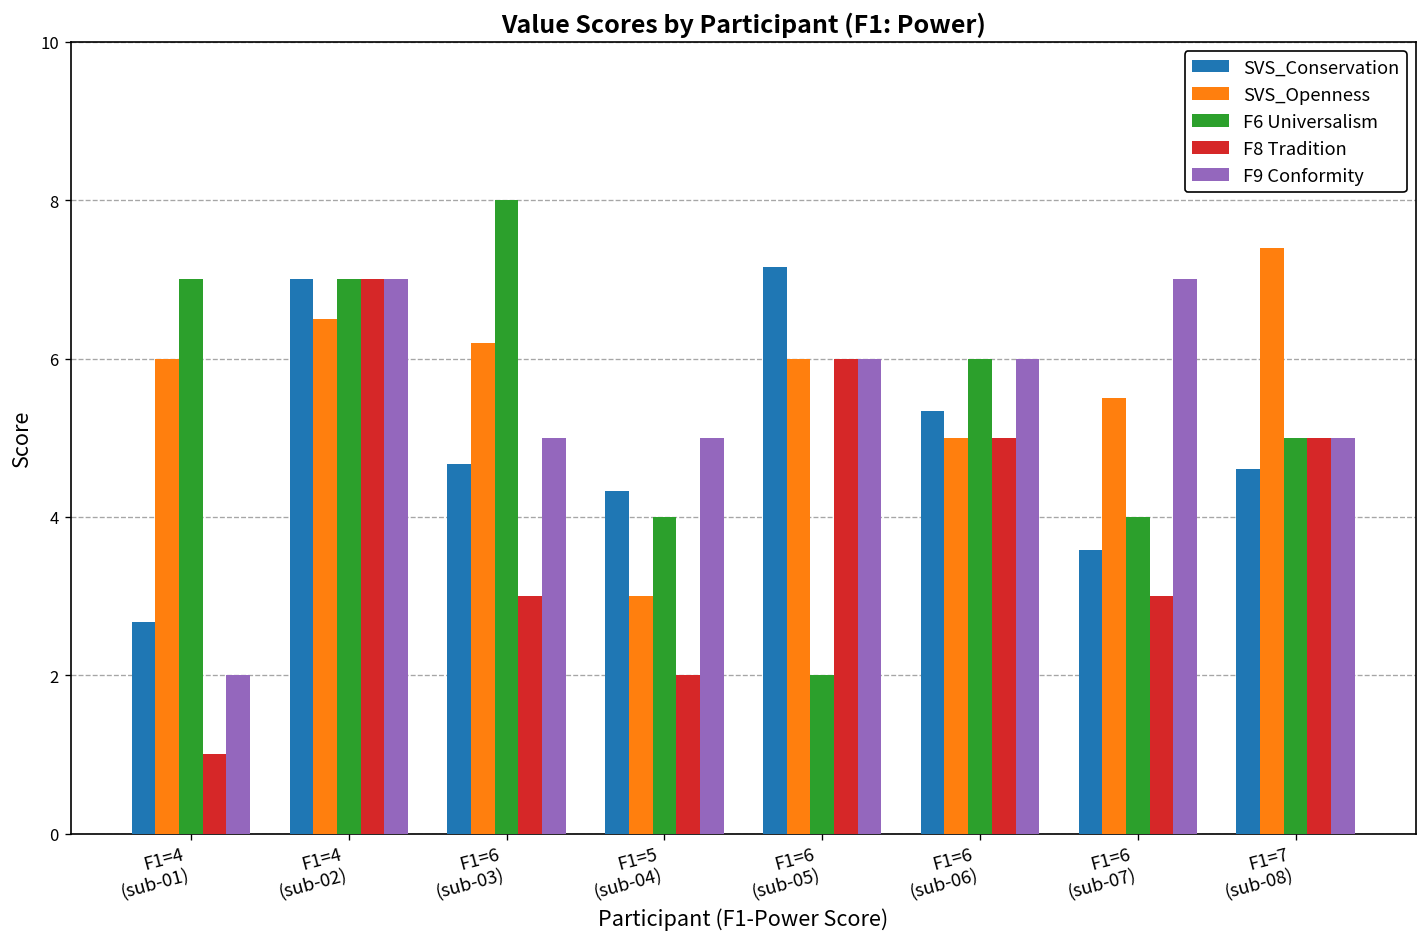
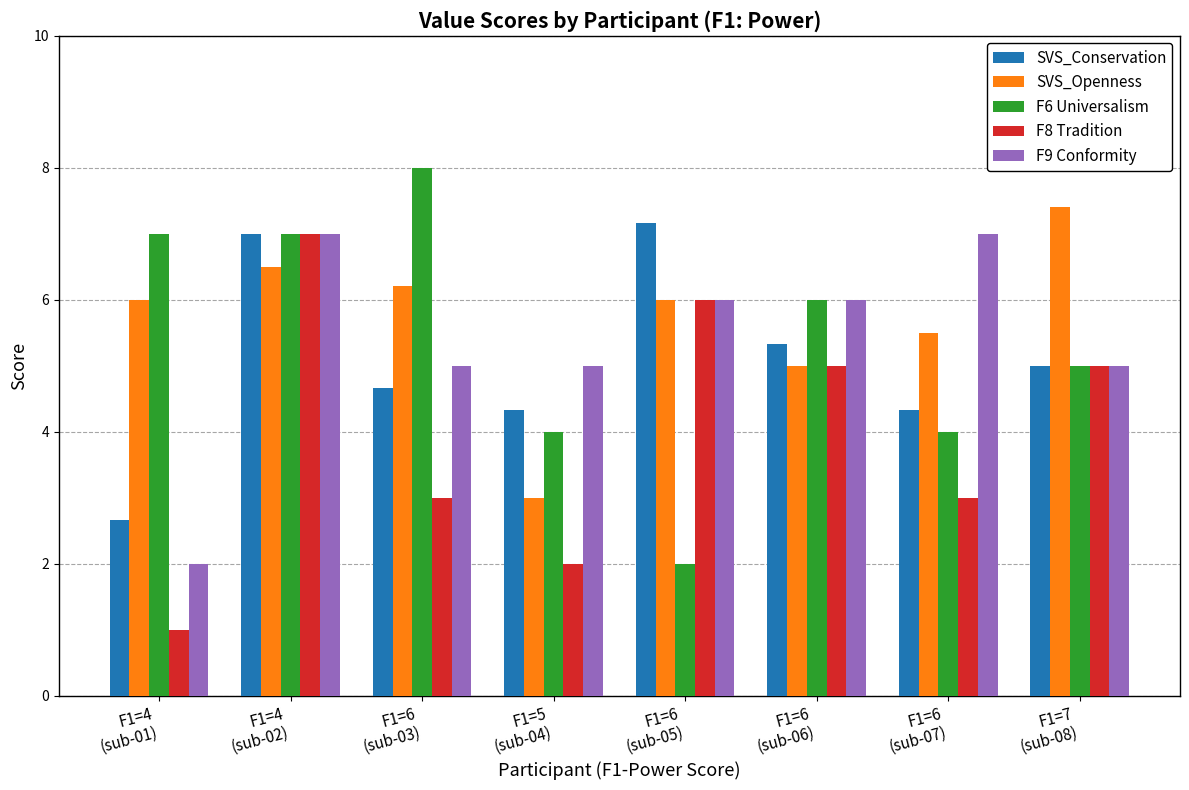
  {
    "SVS_Conservation": {
      "F1=4 (sub-01)": 2.7,
      "F1=4 (sub-02)": 7.0,
      "F1=6 (sub-03)": 4.7,
      "F1=5 (sub-04)": 4.3,
      "F1=6 (sub-05)": 7.2,
      "F1=6 (sub-06)": 5.3,
-     "F1=6 (sub-07)": 3.6,
-     "F1=7 (sub-08)": 4.6
+     "F1=6 (sub-07)": 4.3,
+     "F1=7 (sub-08)": 5.0
    },
    "SVS_Openness": {
      "F1=4 (sub-01)": 6.0,
      "F1=4 (sub-02)": 6.5,
      "F1=6 (sub-03)": 6.2,
      "F1=5 (sub-04)": 3.0,
      "F1=6 (sub-05)": 6.0,
      "F1=6 (sub-06)": 5.0,
      "F1=6 (sub-07)": 5.5,
      "F1=7 (sub-08)": 7.4
    }
  }
